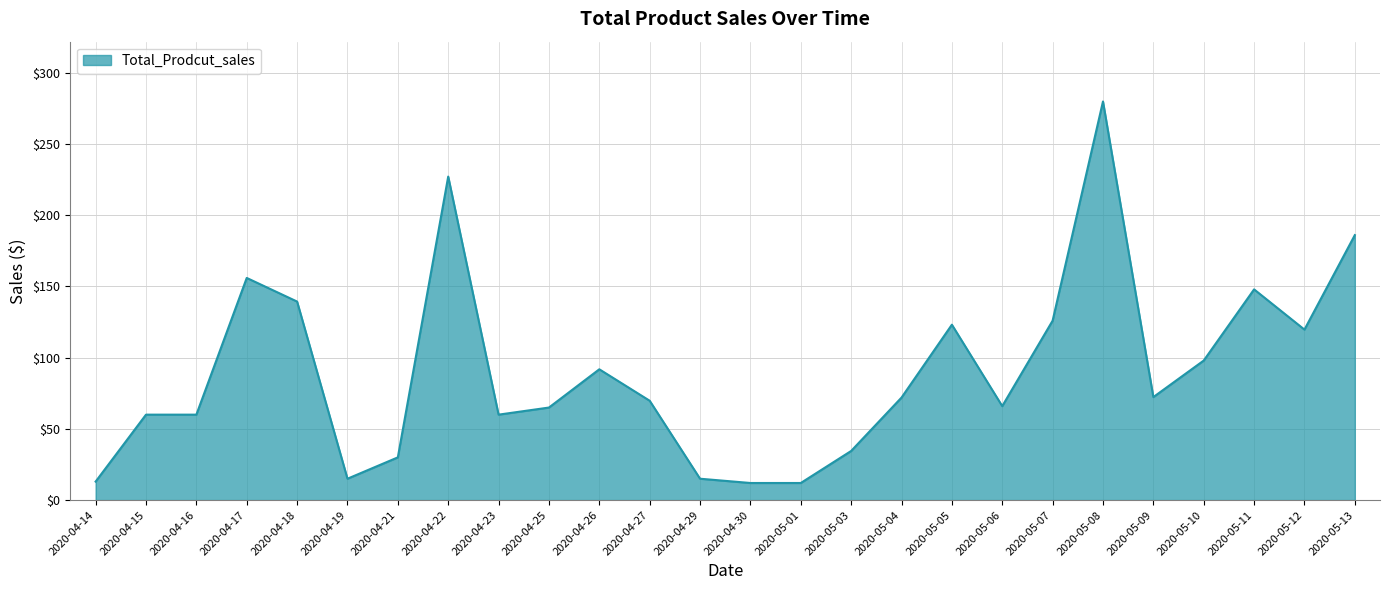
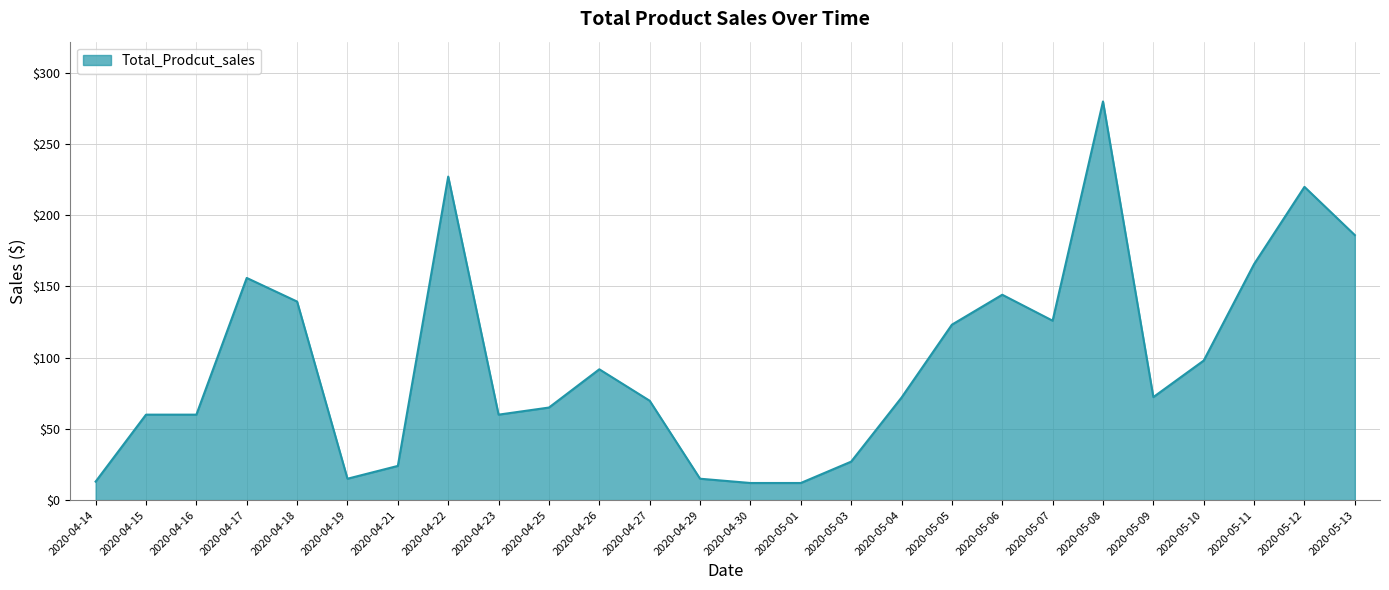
  {
    "2020-04-14": "$13",
    "2020-04-15": "$60",
    "2020-04-16": "$60",
    "2020-04-17": "$156",
    "2020-04-18": "$139",
    "2020-04-19": "$15",
-   "2020-04-21": "$30",
+   "2020-04-21": "$24",
    "2020-04-22": "$227",
    "2020-04-23": "$60",
    "2020-04-25": "$65",
    "2020-04-26": "$92",
    "2020-04-27": "$70",
    "2020-04-29": "$15",
    "2020-04-30": "$12",
    "2020-05-01": "$12",
-   "2020-05-03": "$34",
+   "2020-05-03": "$27",
    "2020-05-04": "$72",
    "2020-05-05": "$123",
-   "2020-05-06": "$66",
+   "2020-05-06": "$144",
    "2020-05-07": "$126",
    "2020-05-08": "$280",
    "2020-05-09": "$72",
    "2020-05-10": "$98",
-   "2020-05-11": "$148",
-   "2020-05-12": "$120",
+   "2020-05-11": "$166",
+   "2020-05-12": "$220",
    "2020-05-13": "$186"
  }
